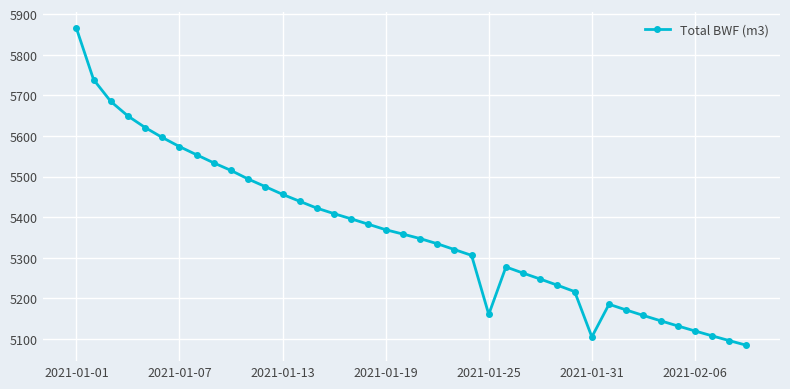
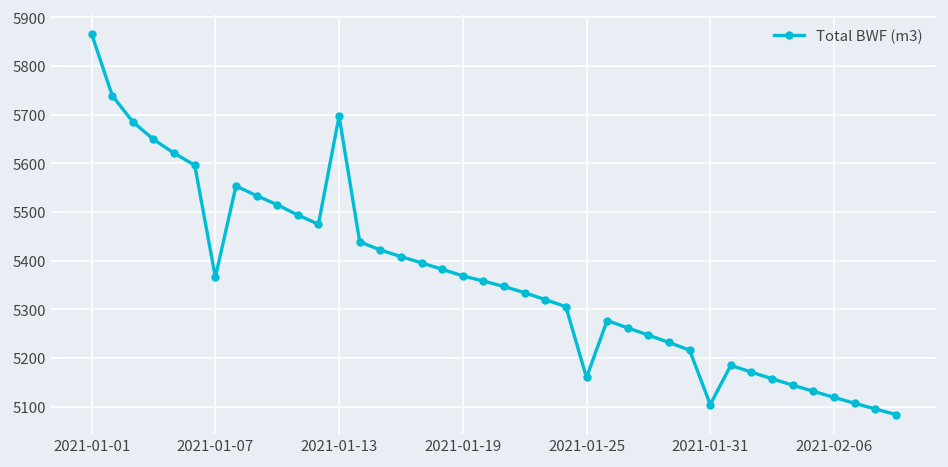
  {
    "2021-01-01": 5870,
-   "2021-01-07": 5570,
-   "2021-01-13": 5460,
+   "2021-01-07": 5370,
+   "2021-01-13": 5700,
    "2021-01-19": 5370,
    "2021-01-25": 5160,
    "2021-01-31": 5100,
    "2021-02-06": 5120
  }
